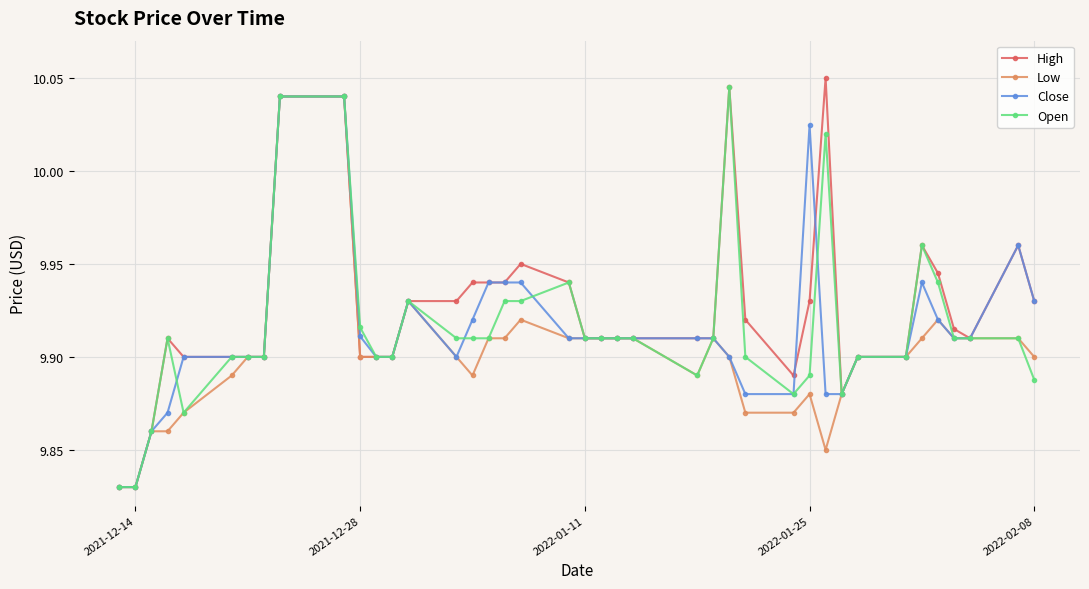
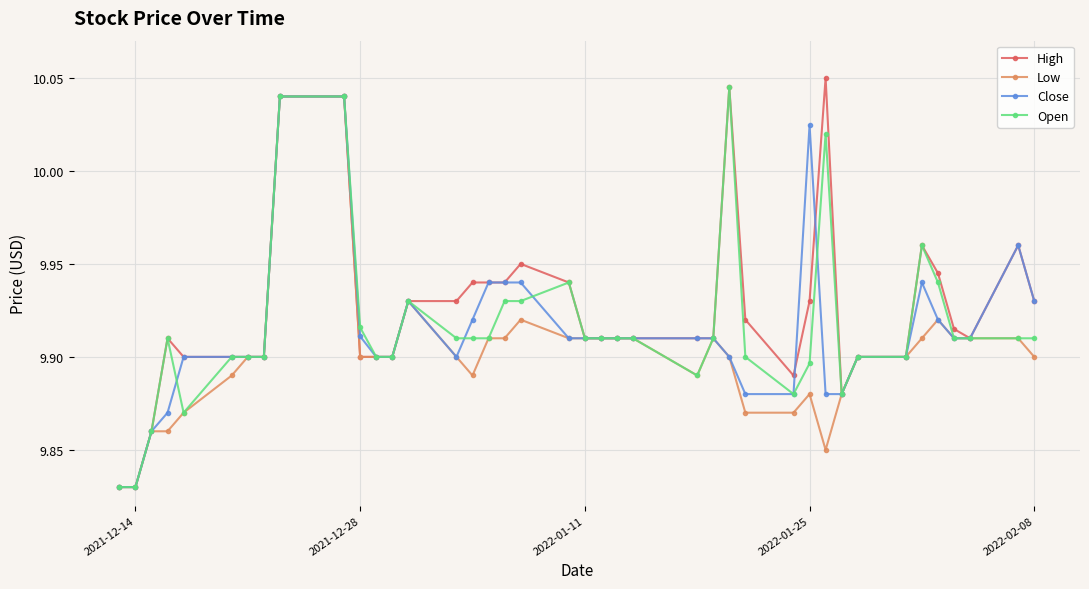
  {
    "Close": {
      "2021-12-28": 9.911,
      "2022-01-25": 10.025
    },
    "Open": {
      "2021-12-28": 9.916,
-     "2022-01-25": 9.890,
-     "2022-02-08": 9.888
+     "2022-01-25": 9.896,
+     "2022-02-08": 9.910
    }
  }
